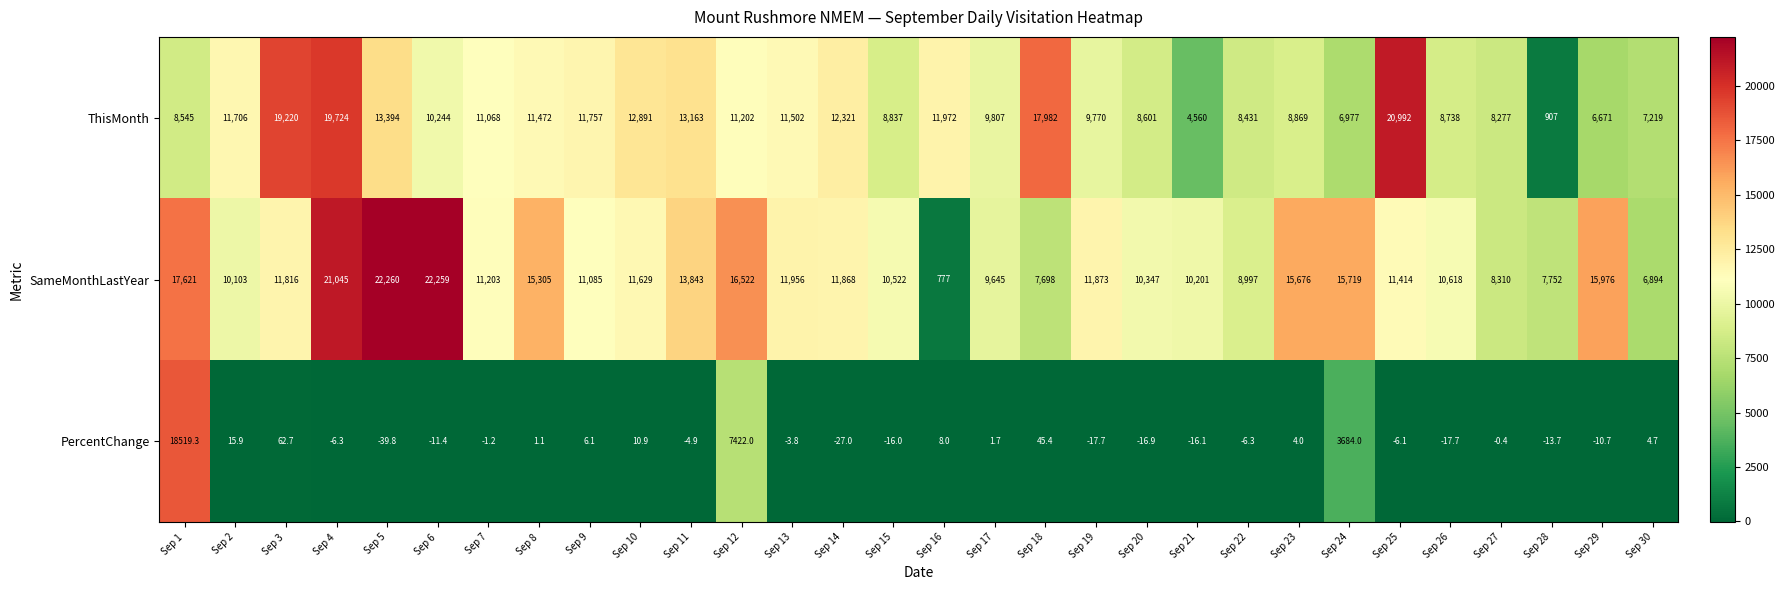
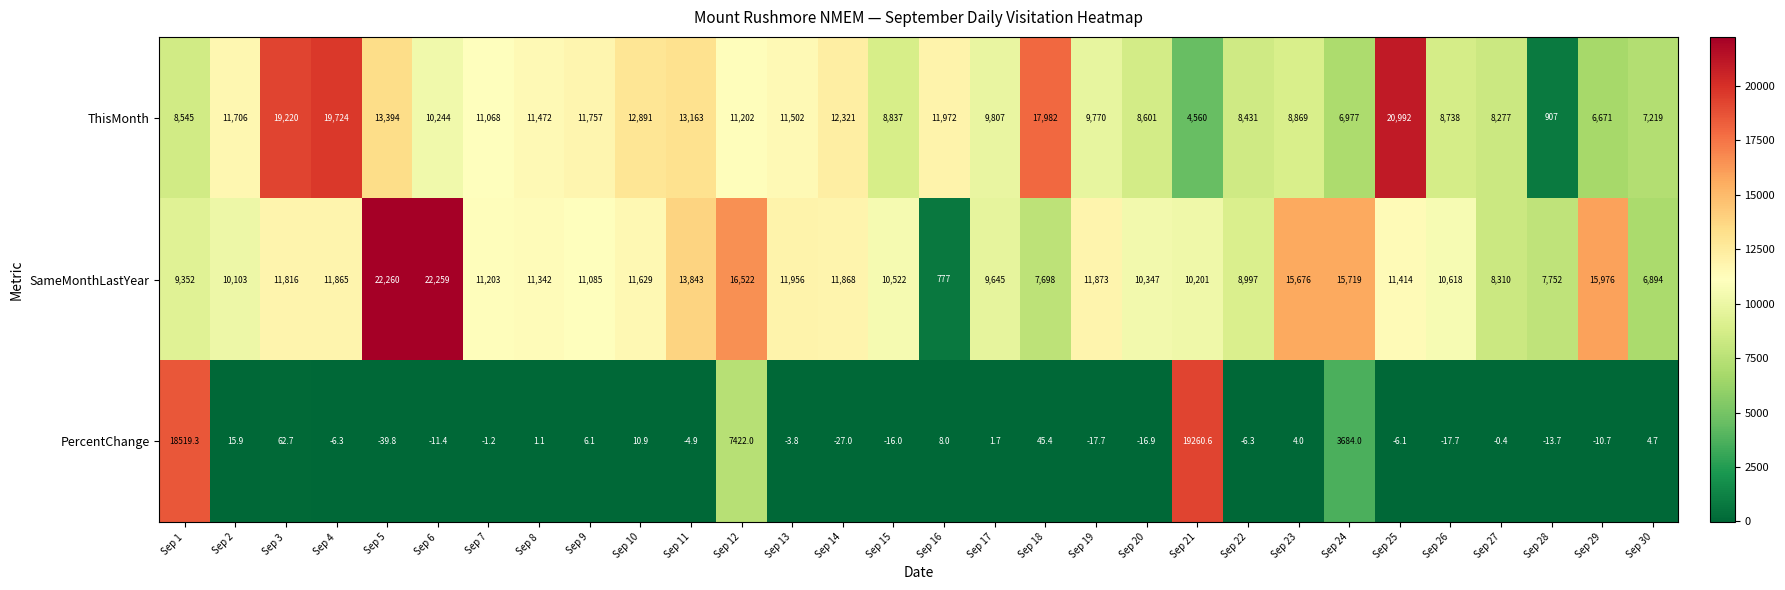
  {
    "ThisMonth": {
      "Sep 1": "8,545",
      "Sep 2": "11,706",
      "Sep 3": "19,220",
      "Sep 4": "19,724",
      "Sep 5": "13,394",
      "Sep 6": "10,244",
      "Sep 7": "11,068",
      "Sep 8": "11,472",
      "Sep 9": "11,757",
      "Sep 10": "12,891",
      "Sep 11": "13,163",
      "Sep 12": "11,202",
      "Sep 13": "11,502",
      "Sep 14": "12,321",
      "Sep 15": "8,837",
      "Sep 16": "11,972",
      "Sep 17": "9,807",
      "Sep 18": "17,982",
      "Sep 19": "9,770",
      "Sep 20": "8,601",
      "Sep 21": "4,560",
      "Sep 22": "8,431",
      "Sep 23": "8,869",
      "Sep 24": "6,977",
      "Sep 25": "20,992",
      "Sep 26": "8,738",
      "Sep 27": "8,277",
      "Sep 28": "907",
      "Sep 29": "6,671",
      "Sep 30": "7,219"
    },
    "SameMonthLastYear": {
-     "Sep 1": "17,621",
+     "Sep 1": "9,352",
      "Sep 2": "10,103",
      "Sep 3": "11,816",
-     "Sep 4": "21,045",
+     "Sep 4": "11,865",
      "Sep 5": "22,260",
      "Sep 6": "22,259",
      "Sep 7": "11,203",
-     "Sep 8": "15,305",
+     "Sep 8": "11,342",
      "Sep 9": "11,085",
      "Sep 10": "11,629",
      "Sep 11": "13,843",
      "Sep 12": "16,522",
      "Sep 13": "11,956",
      "Sep 14": "11,868",
      "Sep 15": "10,522",
      "Sep 16": "777",
      "Sep 17": "9,645",
      "Sep 18": "7,698",
      "Sep 19": "11,873",
      "Sep 20": "10,347",
      "Sep 21": "10,201",
      "Sep 22": "8,997",
      "Sep 23": "15,676",
      "Sep 24": "15,719",
      "Sep 25": "11,414",
      "Sep 26": "10,618",
      "Sep 27": "8,310",
      "Sep 28": "7,752",
      "Sep 29": "15,976",
      "Sep 30": "6,894"
    },
    "PercentChange": {
      "Sep 1": "18519.3",
      "Sep 2": "15.9",
      "Sep 3": "62.7",
      "Sep 4": "-6.3",
      "Sep 5": "-39.8",
      "Sep 6": "-11.4",
      "Sep 7": "-1.2",
      "Sep 8": "1.1",
      "Sep 9": "6.1",
      "Sep 10": "10.9",
      "Sep 11": "-4.9",
      "Sep 12": "7422.0",
      "Sep 13": "-3.8",
      "Sep 14": "-27.0",
      "Sep 15": "-16.0",
      "Sep 16": "8.0",
      "Sep 17": "1.7",
      "Sep 18": "45.4",
      "Sep 19": "-17.7",
      "Sep 20": "-16.9",
-     "Sep 21": "-16.1",
+     "Sep 21": "19260.6",
      "Sep 22": "-6.3",
      "Sep 23": "4.0",
      "Sep 24": "3684.0",
      "Sep 25": "-6.1",
      "Sep 26": "-17.7",
      "Sep 27": "-0.4",
      "Sep 28": "-13.7",
      "Sep 29": "-10.7",
      "Sep 30": "4.7"
    }
  }
